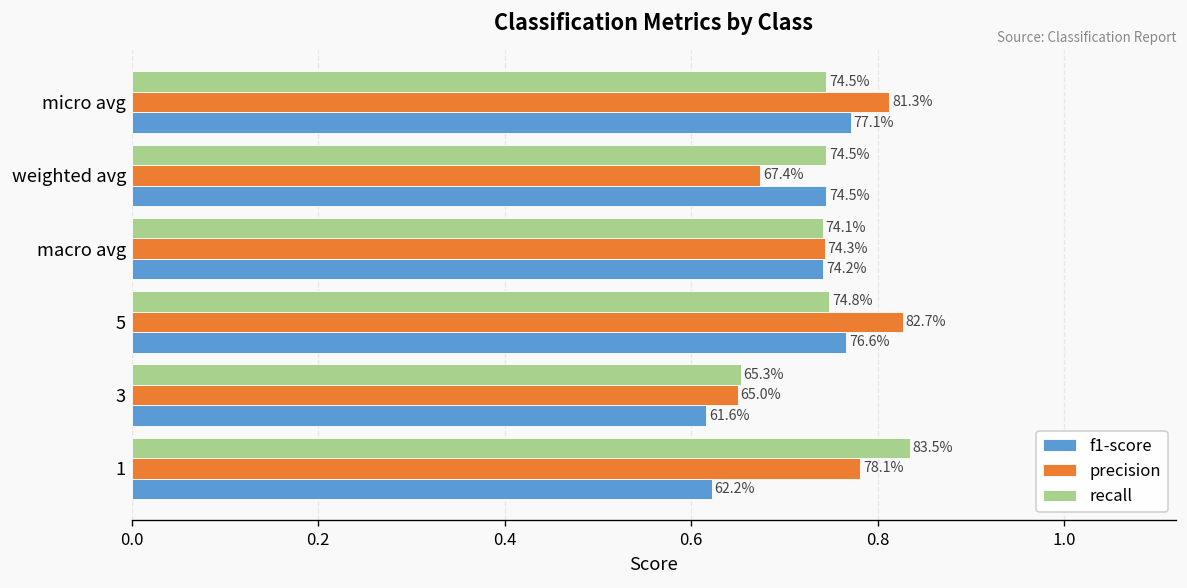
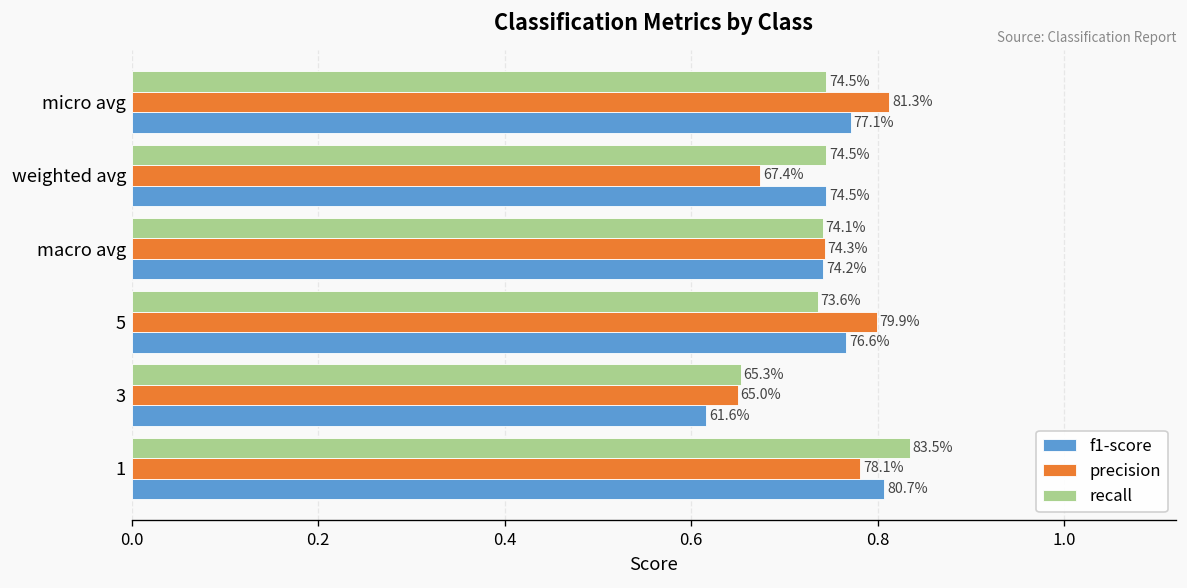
  {
    "f1-score": {
      "micro avg": "77.1%",
      "weighted avg": "74.5%",
      "macro avg": "74.2%",
      "5": "76.6%",
      "3": "61.6%",
-     "1": "62.2%"
+     "1": "80.7%"
    },
    "precision": {
      "micro avg": "81.3%",
      "weighted avg": "67.4%",
      "macro avg": "74.3%",
-     "5": "82.7%",
+     "5": "79.9%",
      "3": "65.0%",
      "1": "78.1%"
    },
    "recall": {
      "micro avg": "74.5%",
      "weighted avg": "74.5%",
      "macro avg": "74.1%",
-     "5": "74.8%",
+     "5": "73.6%",
      "3": "65.3%",
      "1": "83.5%"
    }
  }
